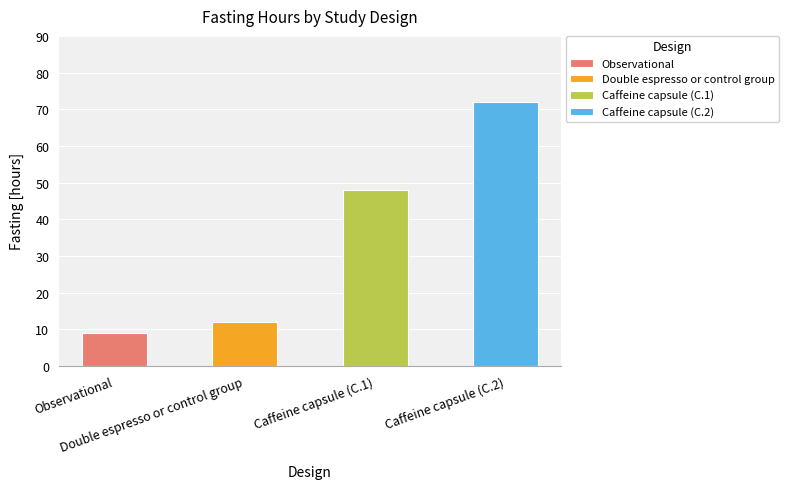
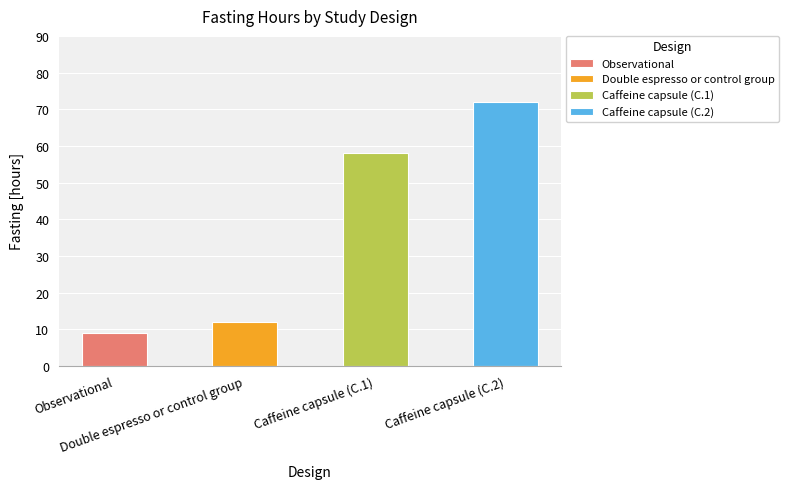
  {
    "Observational": 9,
    "Double espresso or control group": 12,
-   "Caffeine capsule (C.1)": 48,
+   "Caffeine capsule (C.1)": 58,
    "Caffeine capsule (C.2)": 72
  }
